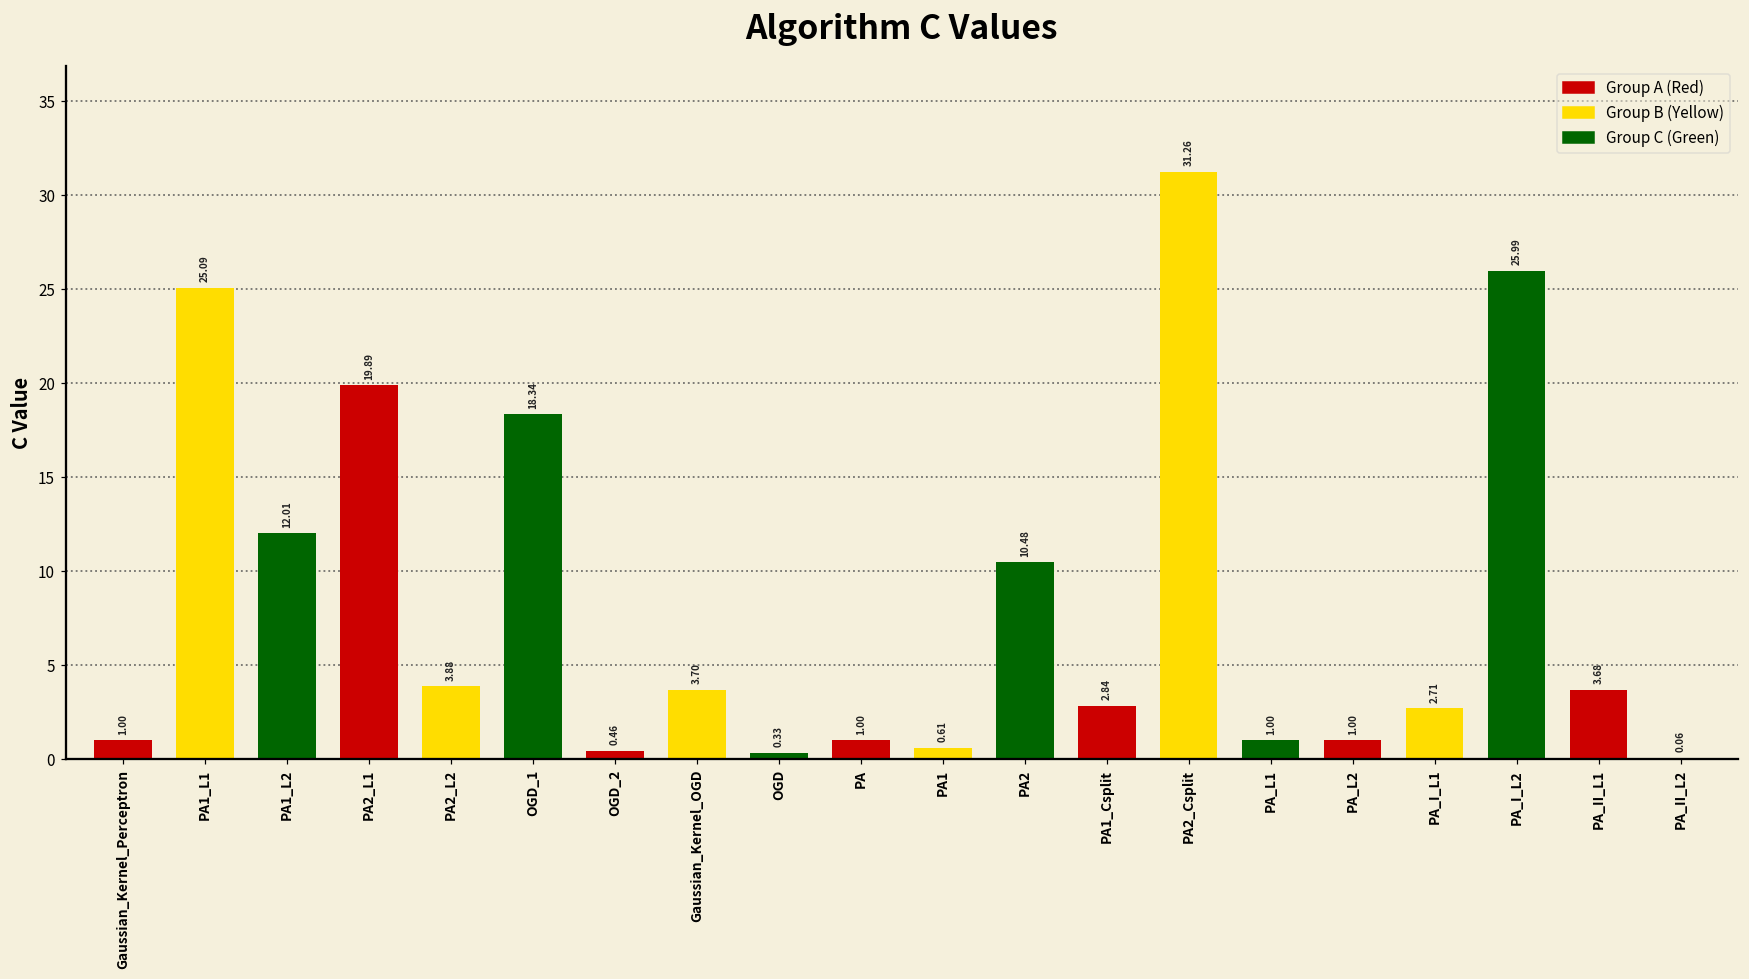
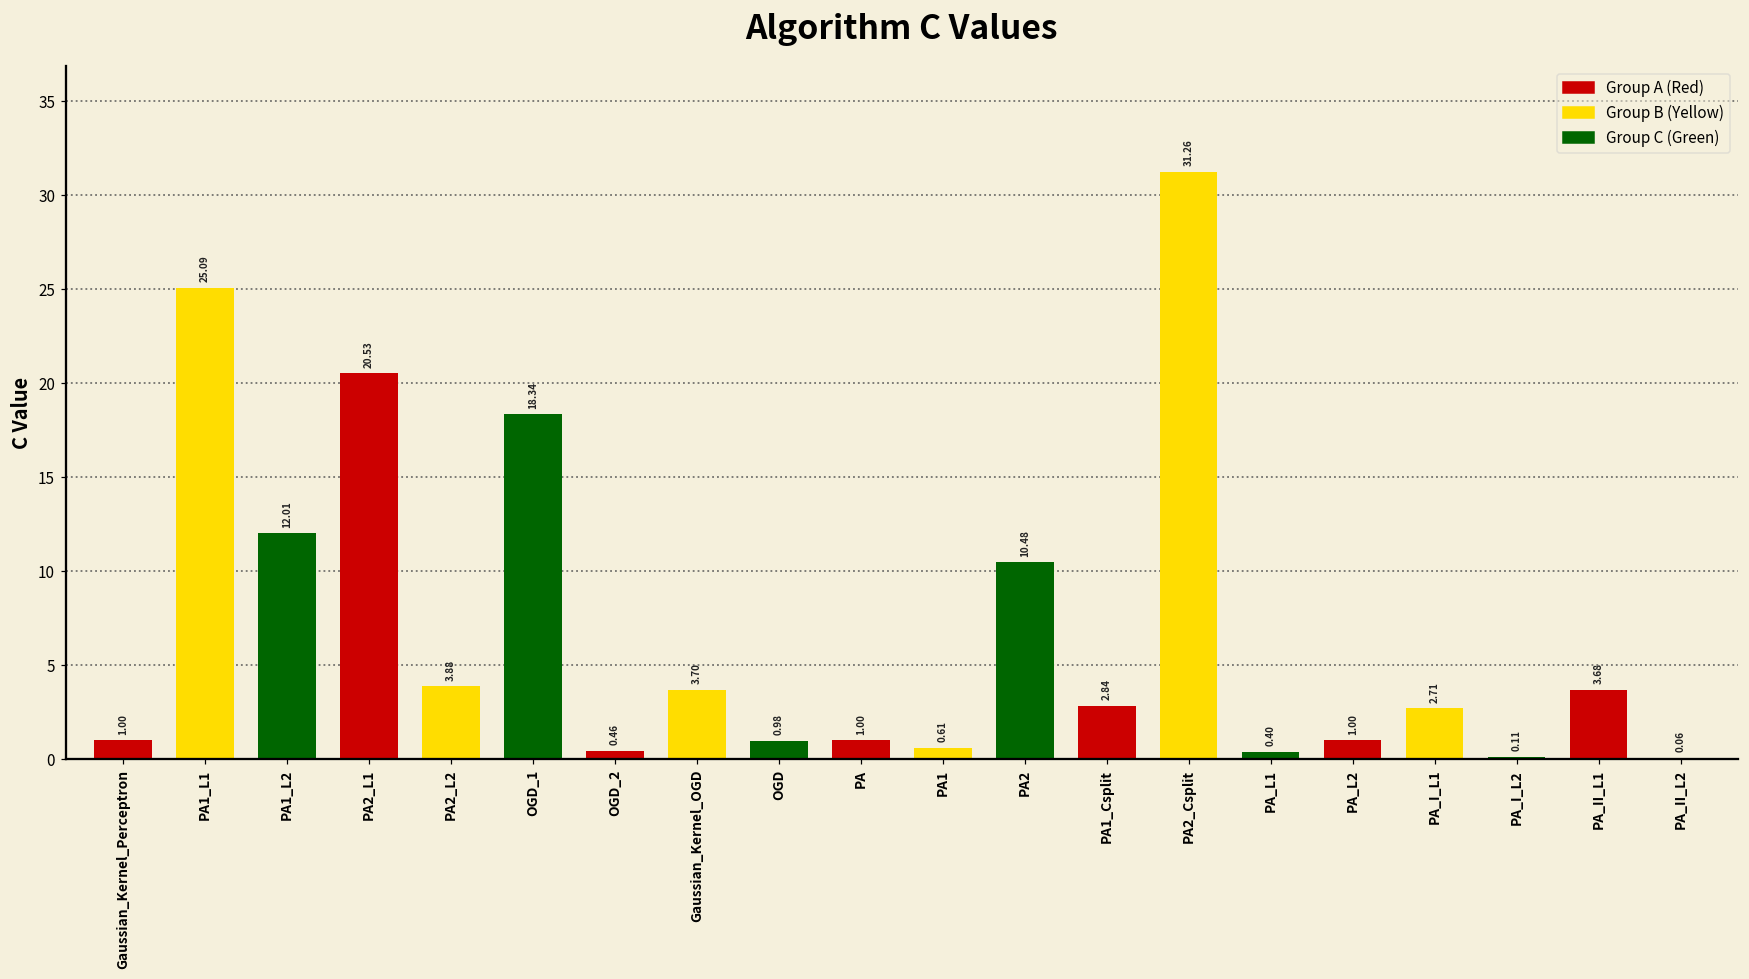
  {
    "Gaussian_Kernel_Perceptron": 1.00,
    "PA1_L1": 25.09,
    "PA1_L2": 12.01,
-   "PA2_L1": 19.89,
+   "PA2_L1": 20.53,
    "PA2_L2": 3.88,
    "OGD_1": 18.34,
    "OGD_2": 0.46,
    "Gaussian_Kernel_OGD": 3.70,
-   "OGD": 0.33,
+   "OGD": 0.98,
    "PA": 1.00,
    "PA1": 0.61,
    "PA2": 10.48,
    "PA1_Csplit": 2.84,
    "PA2_Csplit": 31.26,
-   "PA_L1": 1.00,
+   "PA_L1": 0.40,
    "PA_L2": 1.00,
    "PA_I_L1": 2.71,
-   "PA_I_L2": 25.99,
+   "PA_I_L2": 0.11,
    "PA_II_L1": 3.68,
    "PA_II_L2": 0.06
  }
